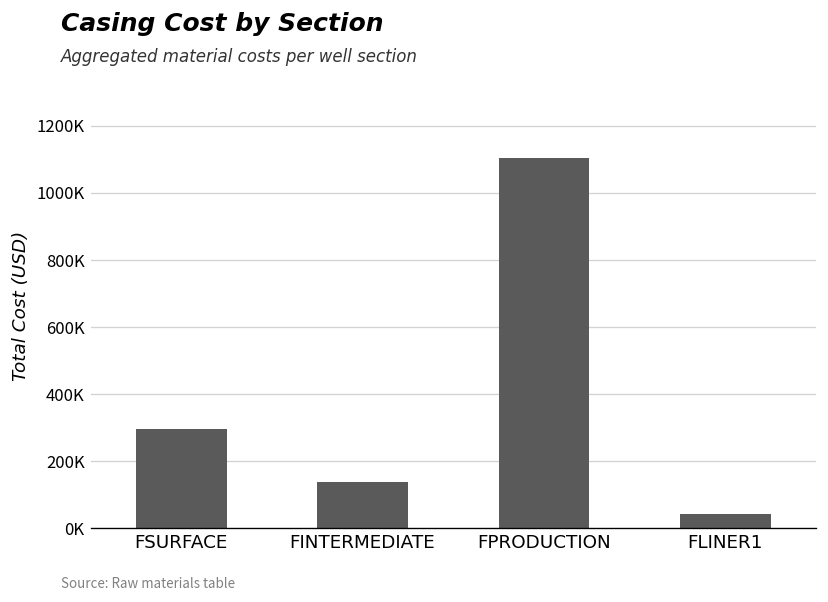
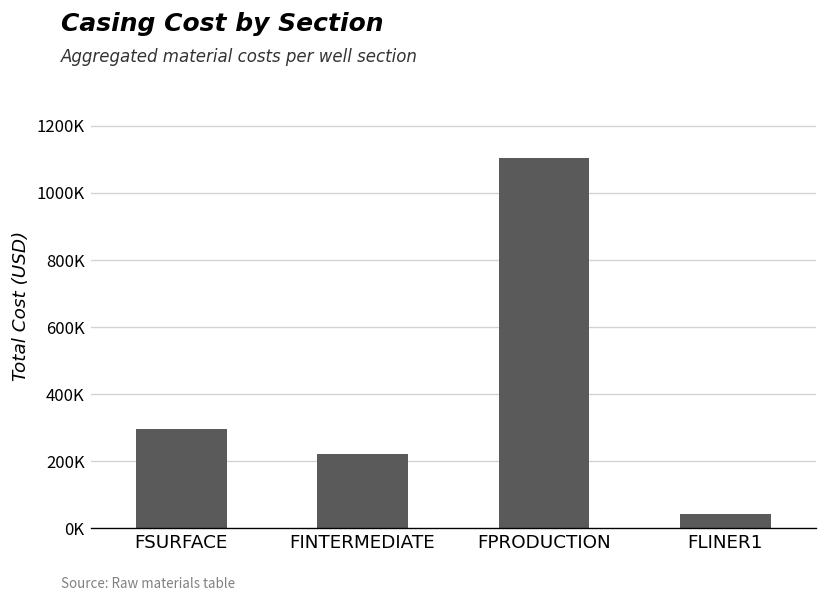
  {
    "FSURFACE": 300000,
-   "FINTERMEDIATE": 140000,
+   "FINTERMEDIATE": 220000,
    "FPRODUCTION": 1100000,
    "FLINER1": 40000
  }
